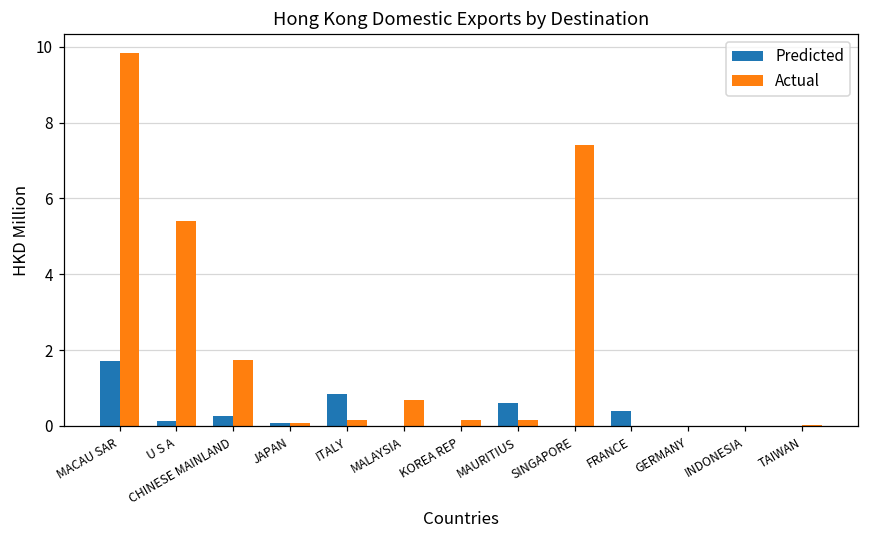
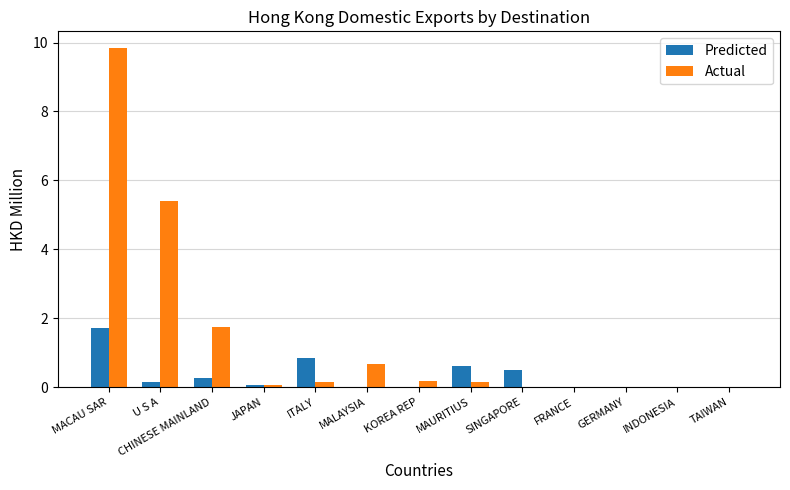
  {
    "Predicted": {
      "MACAU SAR": 1.7,
      "U S A": 0.1,
      "CHINESE MAINLAND": 0.3,
      "ITALY": 0.8,
      "MALAYSIA": 0.0,
      "KOREA REP": 0.0,
      "MAURITIUS": 0.6,
-     "SINGAPORE": 0.0,
-     "FRANCE": 0.4,
+     "SINGAPORE": 0.5,
+     "FRANCE": 0.0,
      "GERMANY": 0.0,
      "INDONESIA": 0.0,
      "TAIWAN": 0.0
    },
    "Actual": {
      "MACAU SAR": 9.8,
      "U S A": 5.4,
      "CHINESE MAINLAND": 1.7,
      "ITALY": 0.2,
      "MALAYSIA": 0.7,
      "KOREA REP": 0.2,
      "MAURITIUS": 0.1,
-     "SINGAPORE": 7.4,
+     "SINGAPORE": 0.0,
      "GERMANY": 0.0,
      "INDONESIA": 0.0
    }
  }
